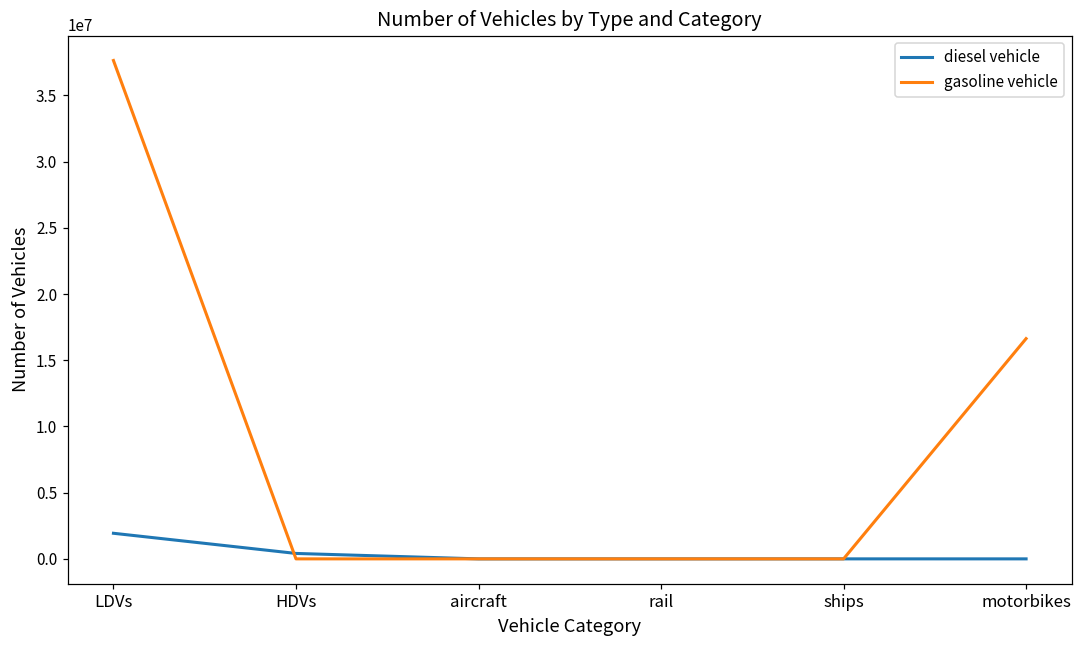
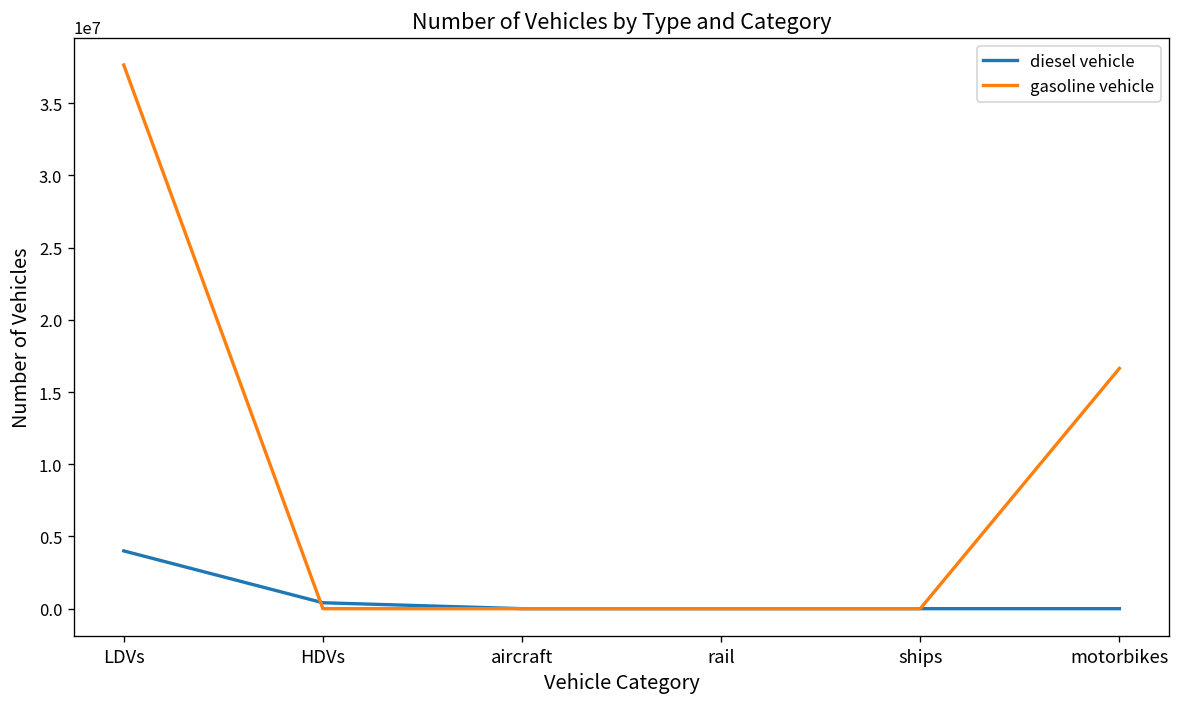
  {
    "diesel vehicle": {
-     "LDVs": 1900000,
+     "LDVs": 4000000,
      "HDVs": 400000,
      "motorbikes": 0
    },
    "gasoline vehicle": {
      "LDVs": 37600000,
      "HDVs": 0,
      "motorbikes": 16600000
    }
  }
